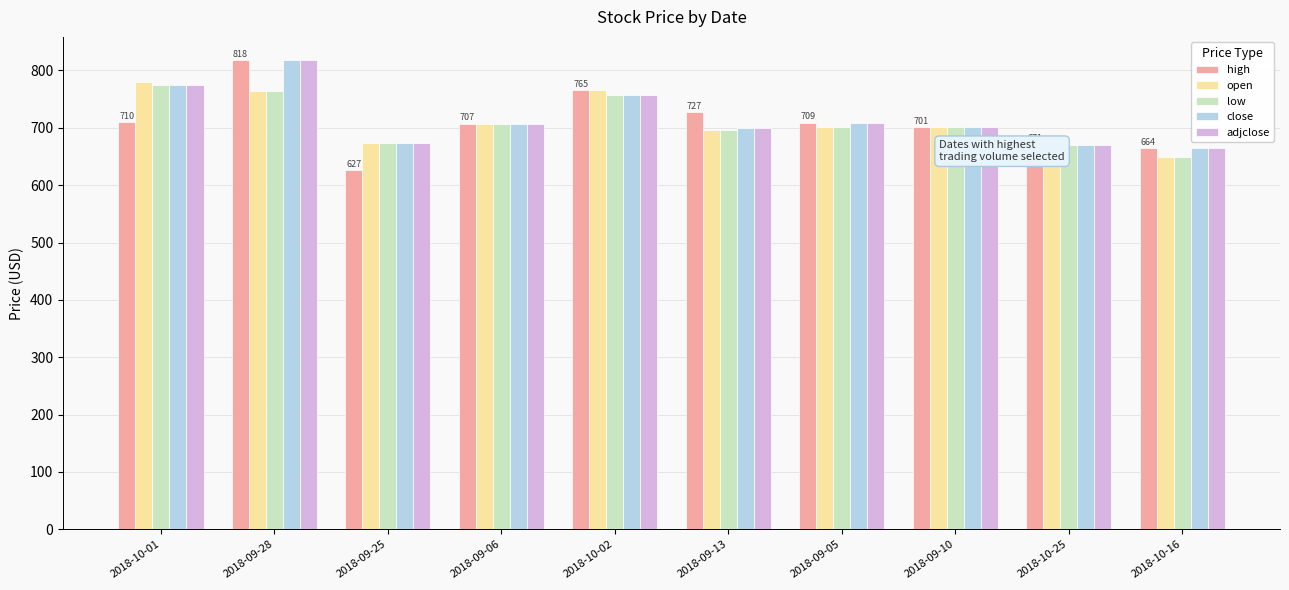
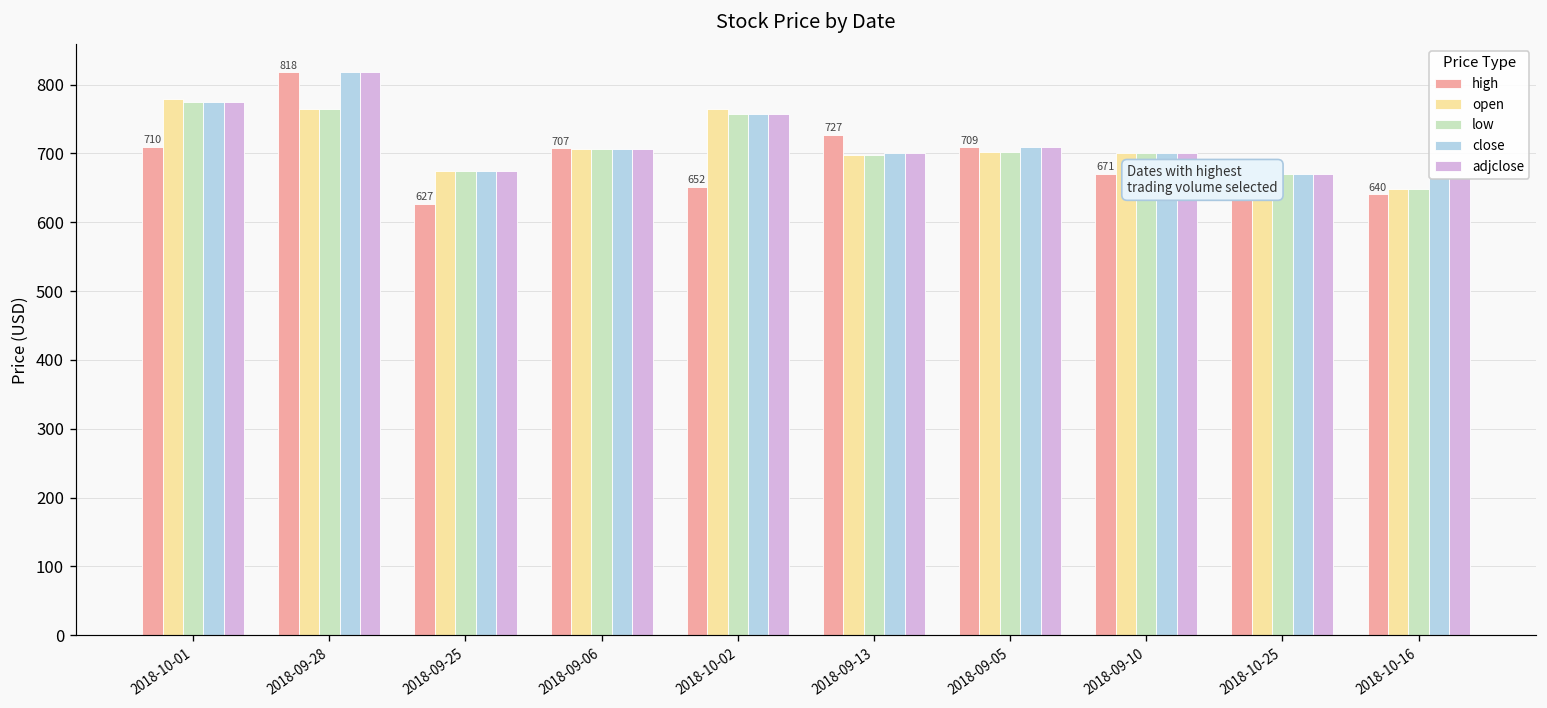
  {
    "high": {
      "2018-10-01": 710,
      "2018-09-28": 818,
      "2018-09-25": 627,
      "2018-09-06": 707,
-     "2018-10-02": 765,
+     "2018-10-02": 652,
      "2018-09-13": 727,
      "2018-09-05": 709,
-     "2018-09-10": 701,
-     "2018-10-16": 664
+     "2018-09-10": 671,
+     "2018-10-16": 640
    }
  }
